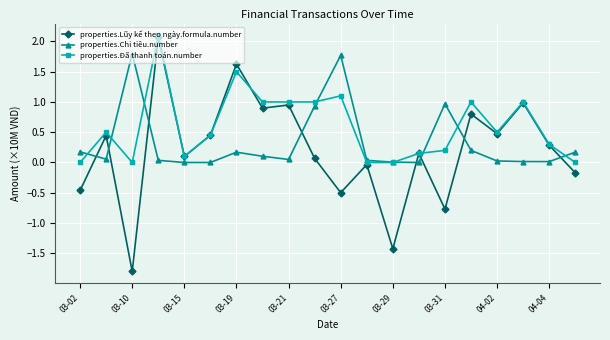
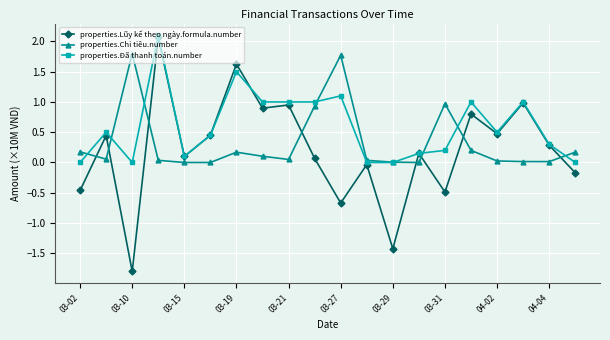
  {
    "properties.Lũy kế theo ngày.formula.number": {
      "03-02": -0.5,
      "03-10": -1.8,
      "03-19": 1.6,
      "03-21": 1.0,
-     "03-27": -0.5,
+     "03-27": -0.7,
      "03-29": -1.4,
-     "03-31": -0.8
+     "03-31": -0.5
    }
  }
